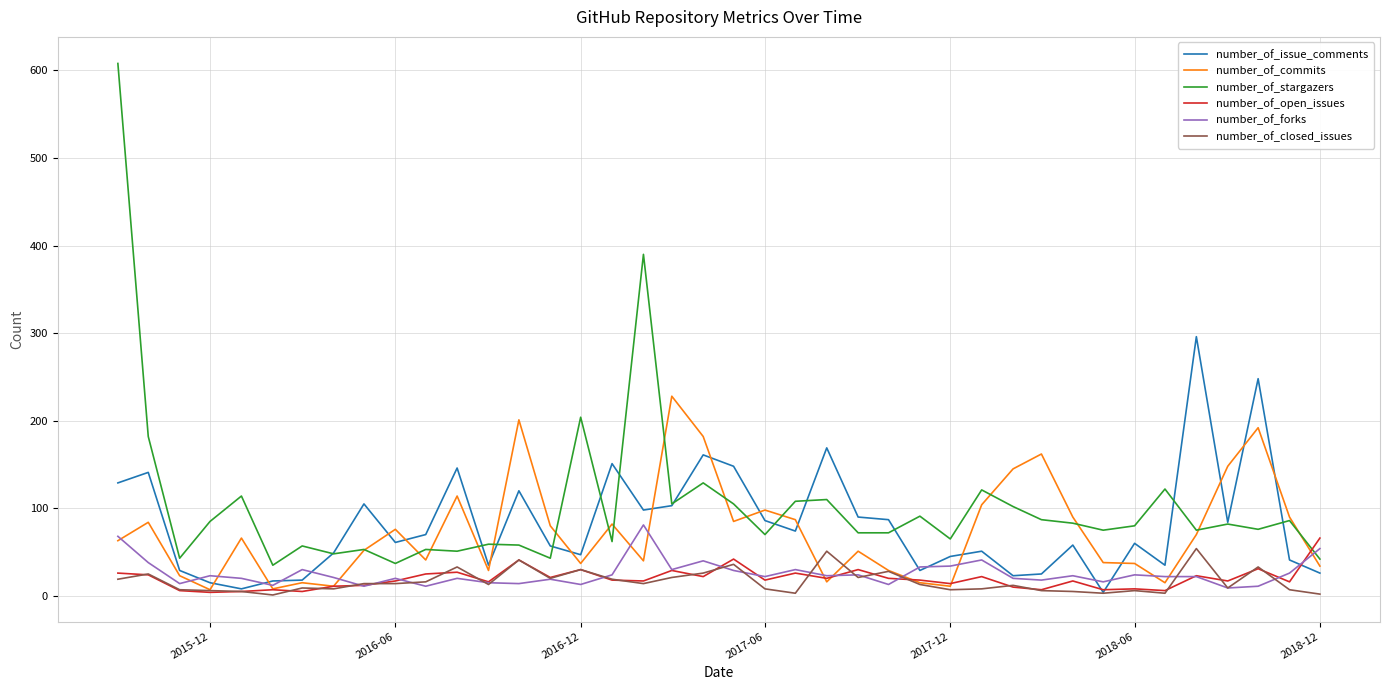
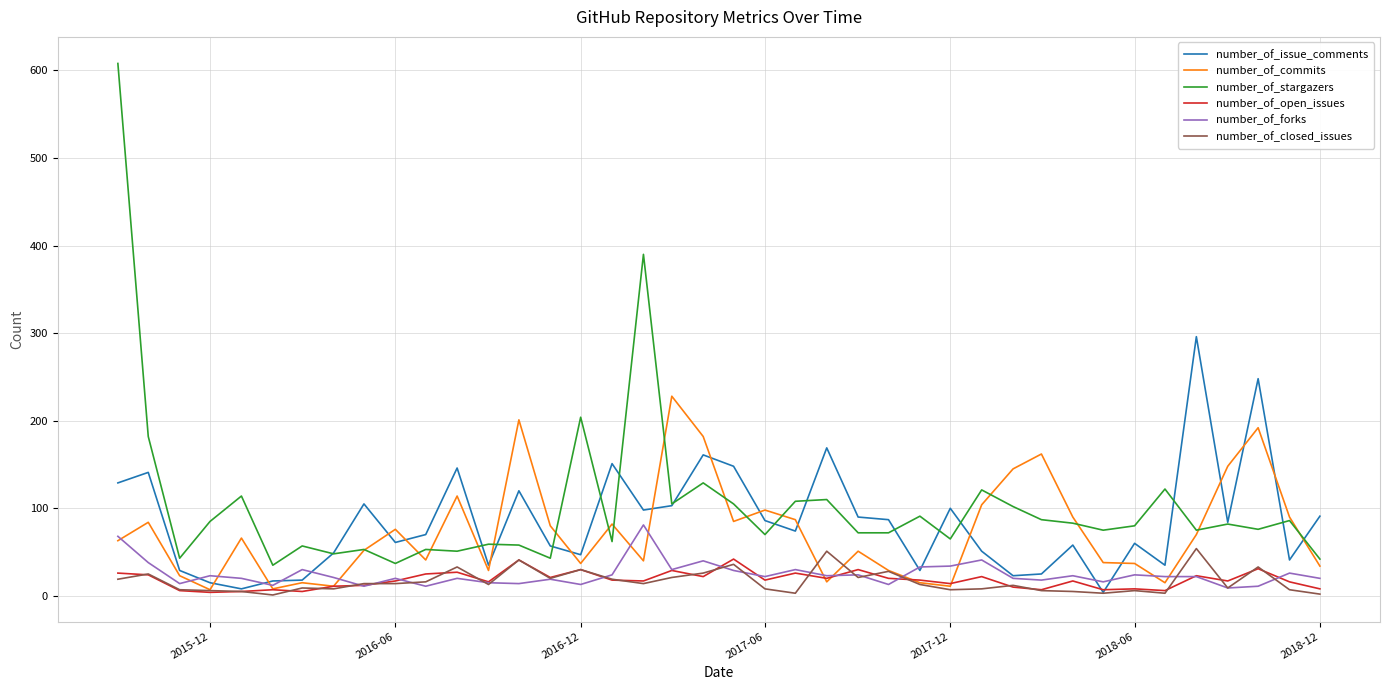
  {
    "number_of_issue_comments": {
      "2015-12": 20,
      "2016-06": 60,
      "2016-12": 50,
      "2017-06": 90,
-     "2017-12": 50,
+     "2017-12": 100,
      "2018-06": 60,
-     "2018-12": 30
+     "2018-12": 90
    },
    "number_of_commits": {
      "2016-06": 80,
      "2016-12": 40,
      "2017-06": 100,
      "2017-12": 10,
      "2018-06": 40,
      "2018-12": 30
    },
    "number_of_stargazers": {
      "2015-12": 90,
      "2016-06": 40,
      "2016-12": 200,
      "2017-06": 70,
      "2017-12": 70,
      "2018-06": 80,
      "2018-12": 40
    },
    "number_of_open_issues": {
      "2016-06": 20,
      "2017-06": 20,
      "2017-12": 10,
-     "2018-12": 70
+     "2018-12": 10
    },
    "number_of_forks": {
      "2015-12": 20,
      "2016-06": 20,
      "2016-12": 10,
      "2017-06": 20,
      "2017-12": 30,
      "2018-06": 20,
-     "2018-12": 50
+     "2018-12": 20
    },
    "number_of_closed_issues": {
      "2016-06": 10,
      "2017-06": 10,
      "2017-12": 10,
      "2018-12": 0
    }
  }
